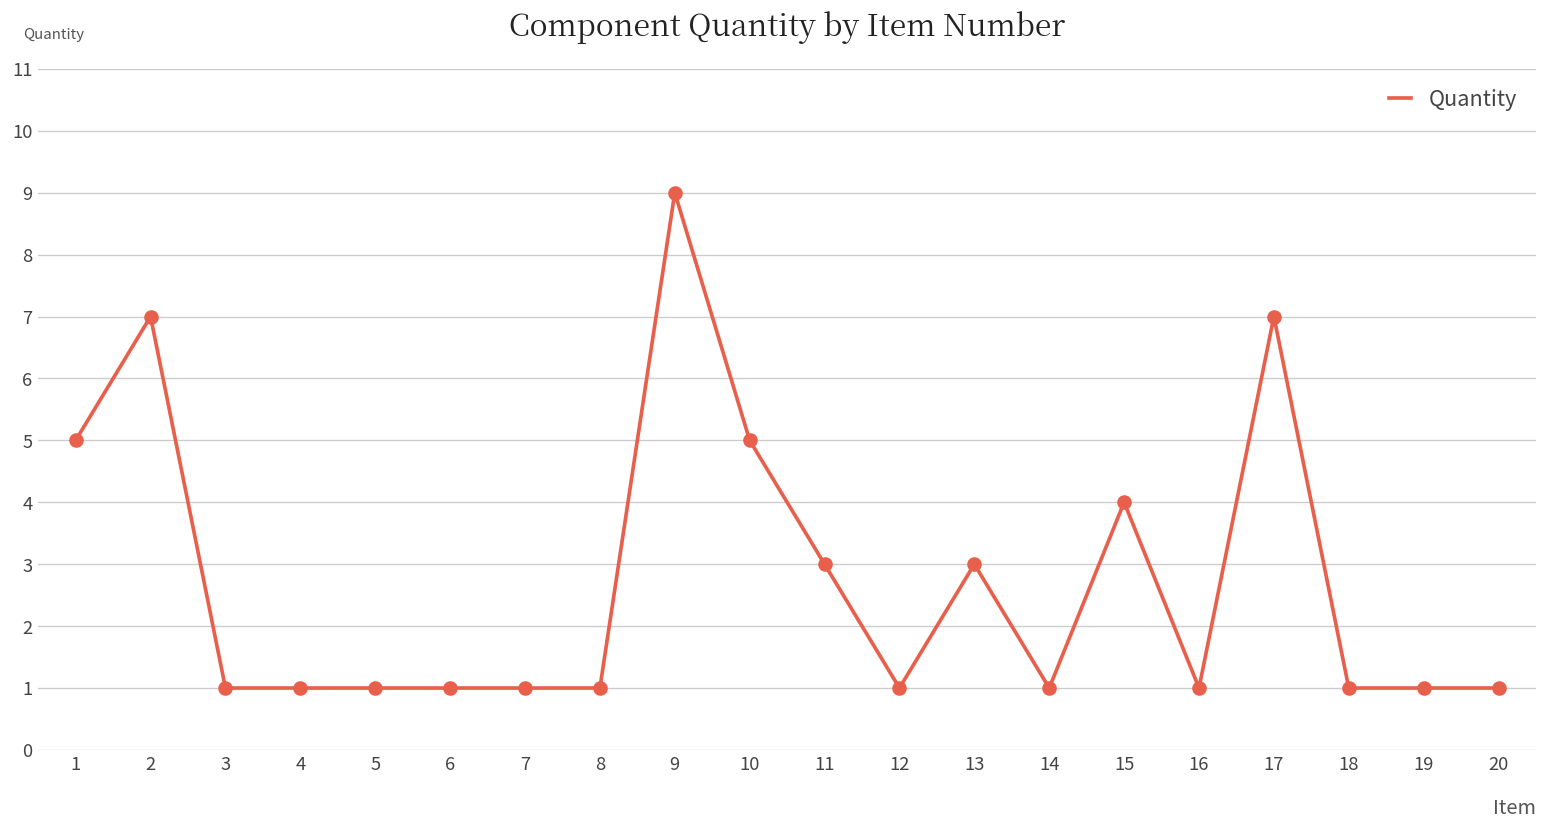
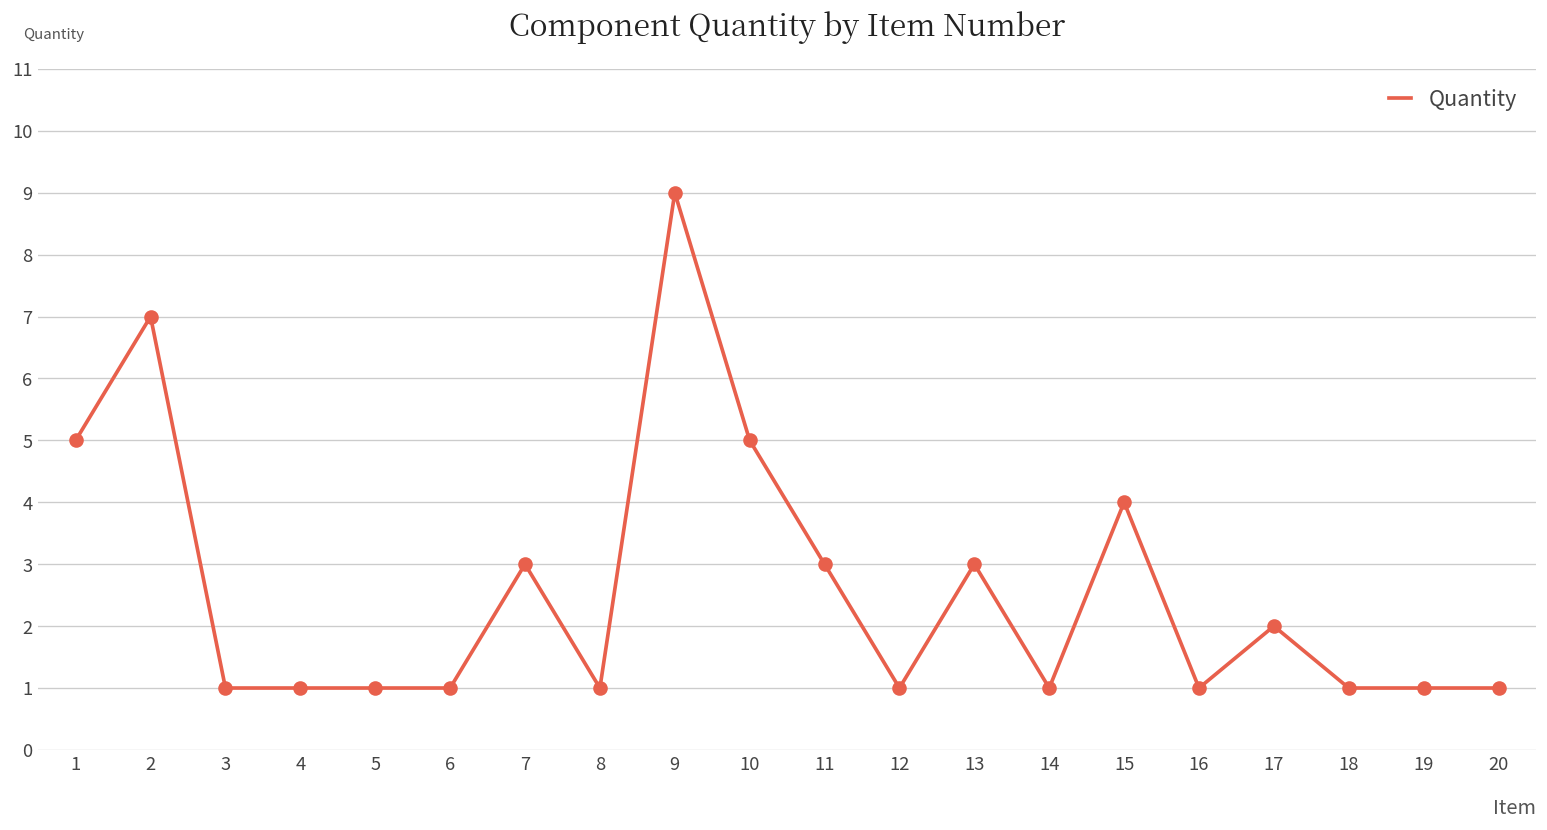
  {
    "1": 5,
    "2": 7,
    "3": 1,
    "4": 1,
    "5": 1,
    "6": 1,
-   "7": 1,
+   "7": 3,
    "8": 1,
    "9": 9,
    "10": 5,
    "11": 3,
    "12": 1,
    "13": 3,
    "14": 1,
    "15": 4,
    "16": 1,
-   "17": 7,
+   "17": 2,
    "18": 1,
    "19": 1,
    "20": 1
  }
